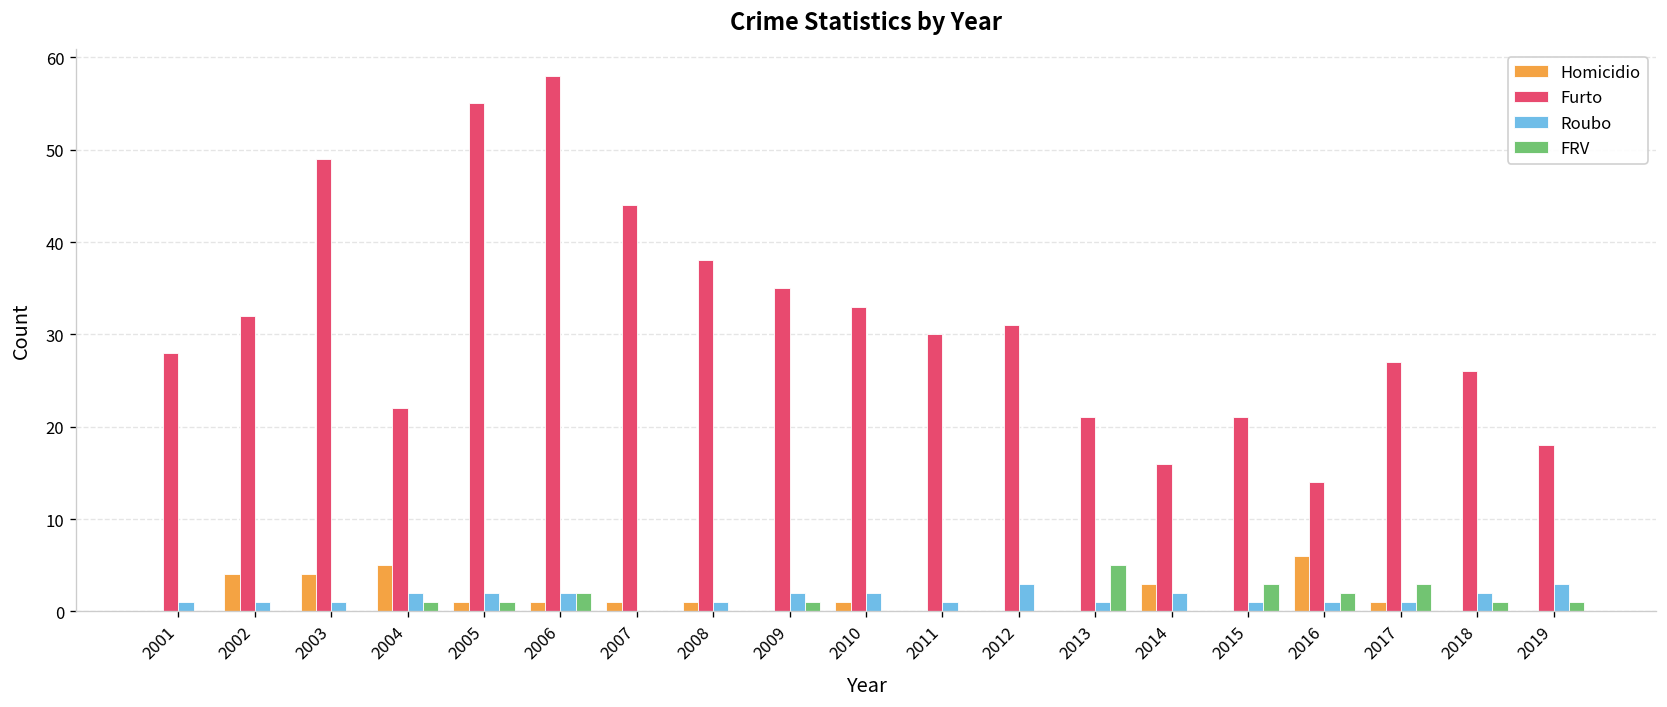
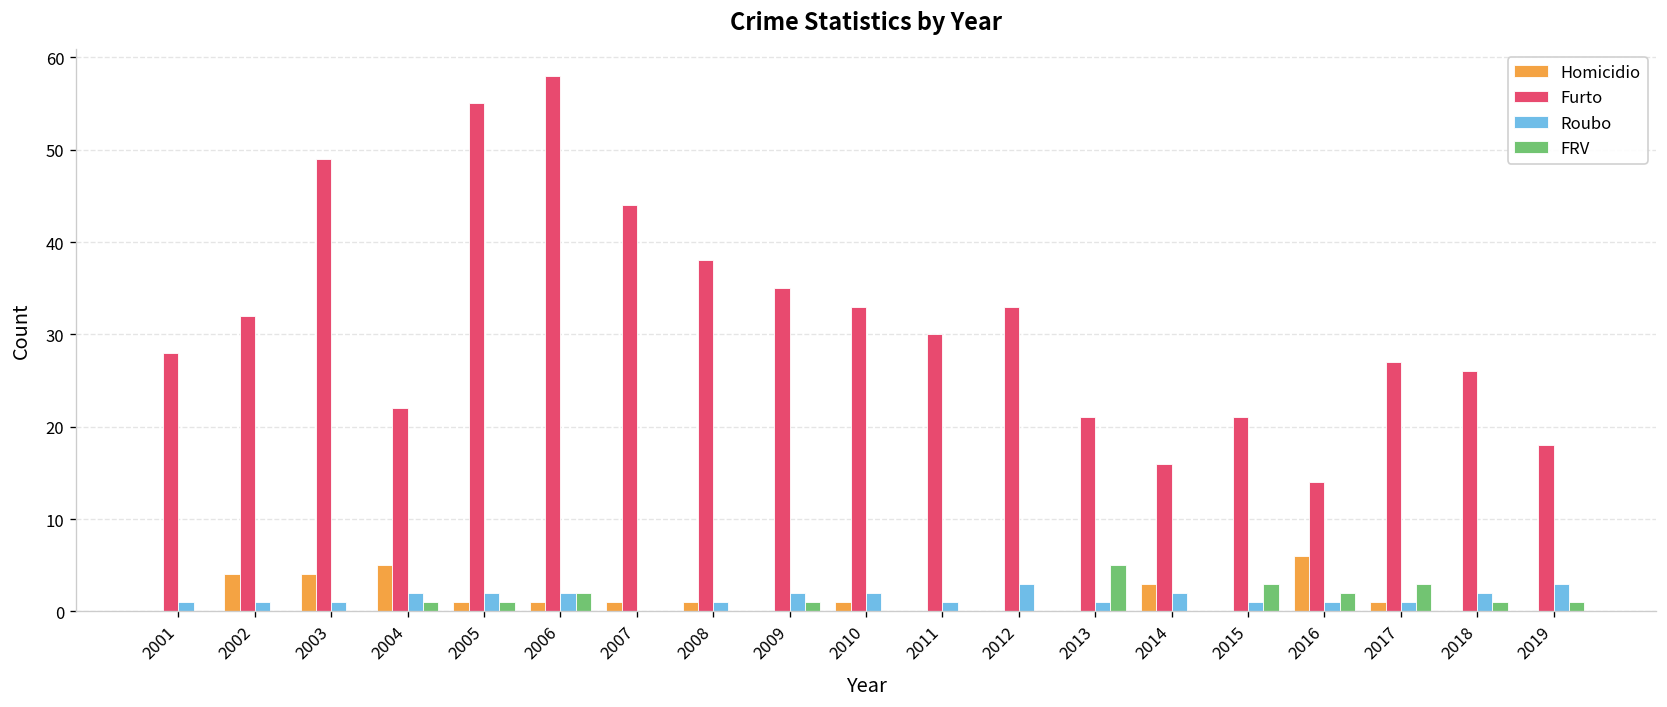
  {
    "Homicidio": {
      "2001": 0,
      "2002": 4,
      "2003": 4,
      "2004": 5,
      "2005": 1,
      "2006": 1,
      "2007": 1,
      "2008": 1,
      "2009": 0,
      "2010": 1,
      "2011": 0,
      "2012": 0,
      "2013": 0,
      "2014": 3,
      "2015": 0,
      "2016": 6,
      "2017": 1,
      "2018": 0,
      "2019": 0
    },
    "Furto": {
      "2001": 28,
      "2002": 32,
      "2003": 49,
      "2004": 22,
      "2005": 55,
      "2006": 58,
      "2007": 44,
      "2008": 38,
      "2009": 35,
      "2010": 33,
      "2011": 30,
-     "2012": 31,
+     "2012": 33,
      "2013": 21,
      "2014": 16,
      "2015": 21,
      "2016": 14,
      "2017": 27,
      "2018": 26,
      "2019": 18
    },
    "Roubo": {
      "2001": 1,
      "2002": 1,
      "2003": 1,
      "2004": 2,
      "2005": 2,
      "2006": 2,
      "2007": 0,
      "2008": 1,
      "2009": 2,
      "2010": 2,
      "2011": 1,
      "2012": 3,
      "2013": 1,
      "2014": 2,
      "2015": 1,
      "2016": 1,
      "2017": 1,
      "2018": 2,
      "2019": 3
    },
    "FRV": {
      "2001": 0,
      "2002": 0,
      "2003": 0,
      "2004": 1,
      "2005": 1,
      "2006": 2,
      "2007": 0,
      "2008": 0,
      "2009": 1,
      "2010": 0,
      "2011": 0,
      "2012": 0,
      "2013": 5,
      "2014": 0,
      "2015": 3,
      "2016": 2,
      "2017": 3,
      "2018": 1,
      "2019": 1
    }
  }
